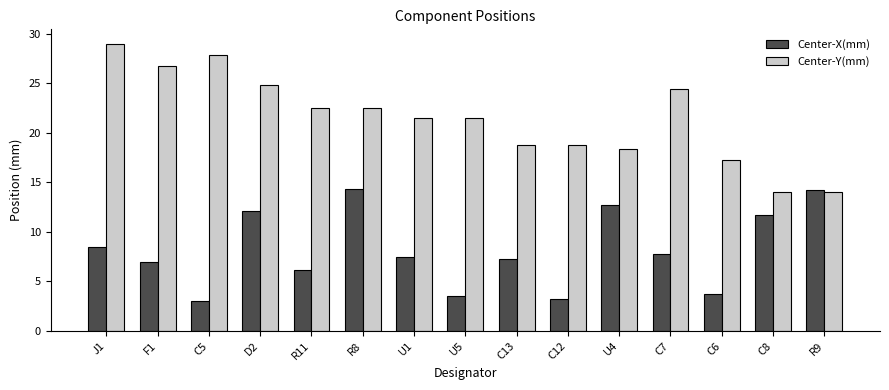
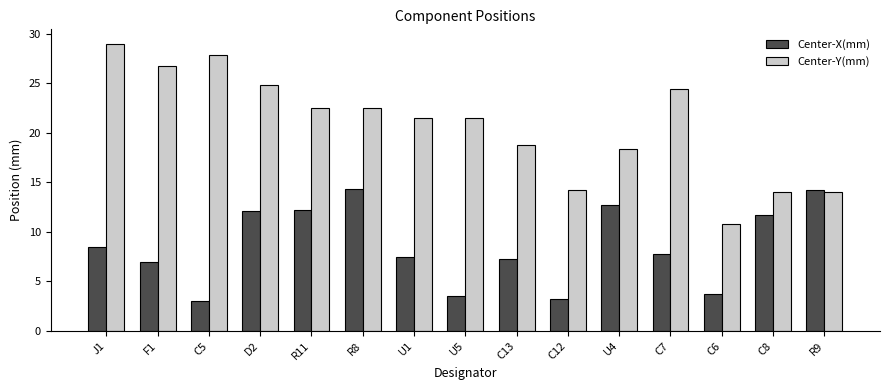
  {
    "Center-X(mm)": {
      "J1": 9,
      "F1": 7,
      "C5": 3,
      "D2": 12,
-     "R11": 6,
+     "R11": 12,
      "R8": 14,
      "U1": 8,
      "U5": 4,
      "C13": 7,
      "C12": 3,
      "U4": 13,
      "C7": 8,
      "C6": 4,
      "C8": 12,
      "R9": 14
    },
    "Center-Y(mm)": {
      "J1": 29,
      "F1": 27,
      "C5": 28,
      "D2": 25,
      "R11": 23,
      "R8": 23,
      "U1": 22,
      "U5": 22,
      "C13": 19,
-     "C12": 19,
+     "C12": 14,
      "U4": 18,
      "C7": 24,
-     "C6": 17,
+     "C6": 11,
      "C8": 14,
      "R9": 14
    }
  }
